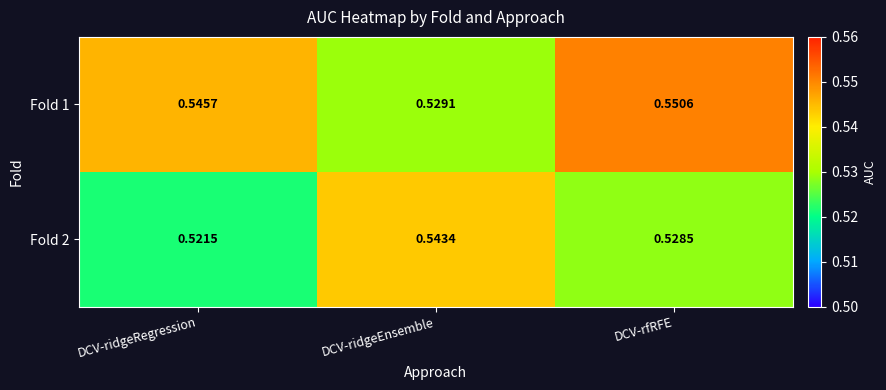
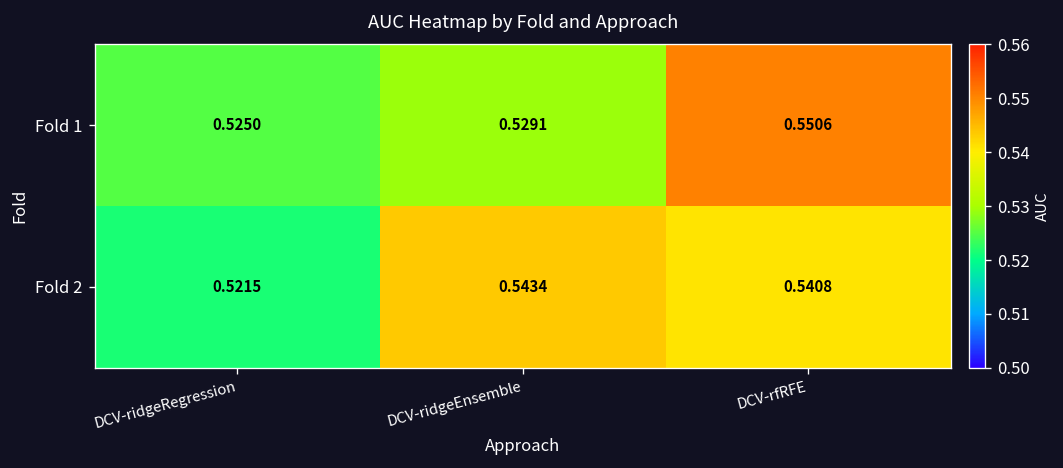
  {
    "Fold 1": {
-     "DCV-ridgeRegression": 0.5457,
+     "DCV-ridgeRegression": 0.5250,
      "DCV-ridgeEnsemble": 0.5291,
      "DCV-rfRFE": 0.5506
    },
    "Fold 2": {
      "DCV-ridgeRegression": 0.5215,
      "DCV-ridgeEnsemble": 0.5434,
-     "DCV-rfRFE": 0.5285
+     "DCV-rfRFE": 0.5408
    }
  }
